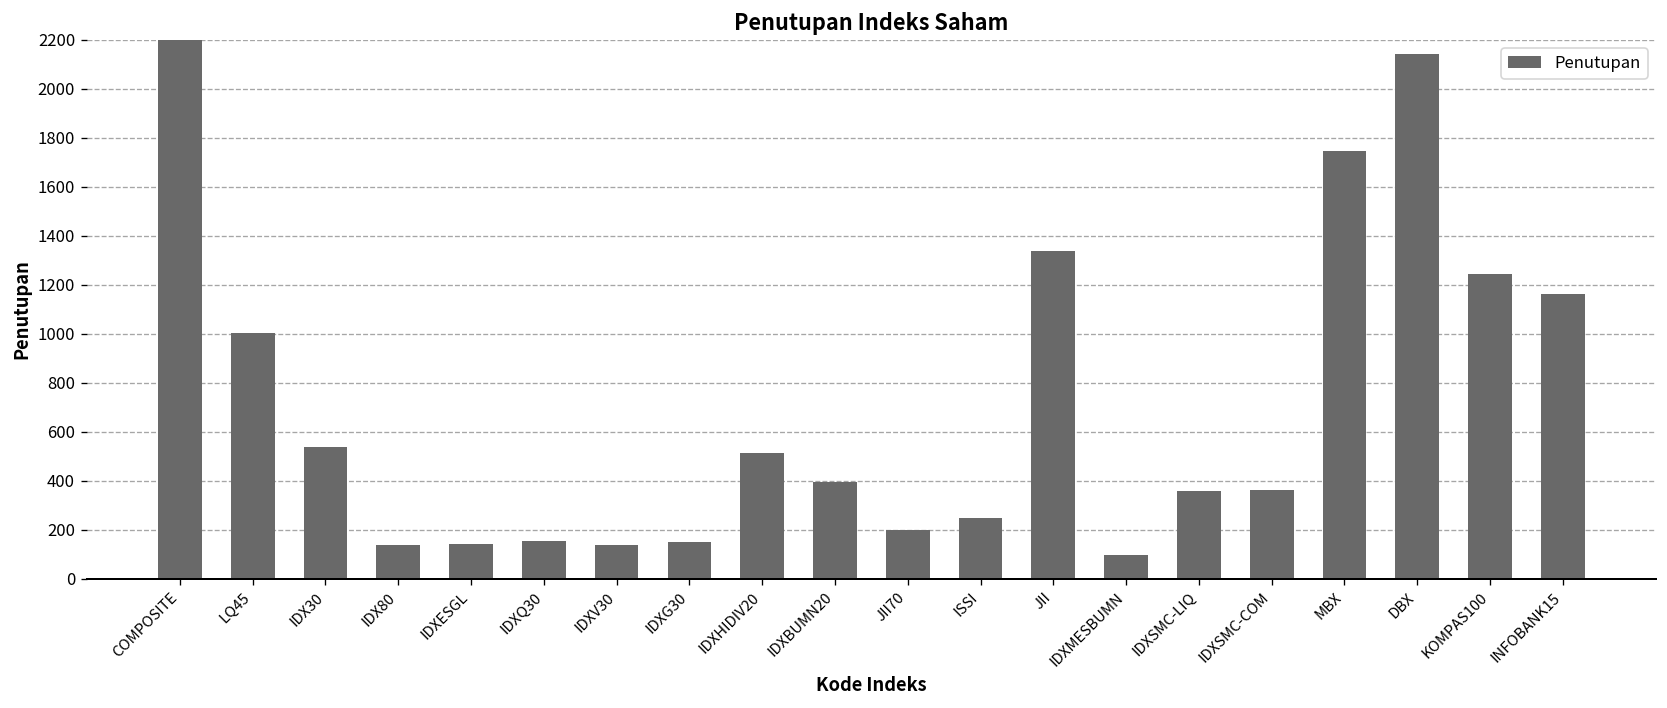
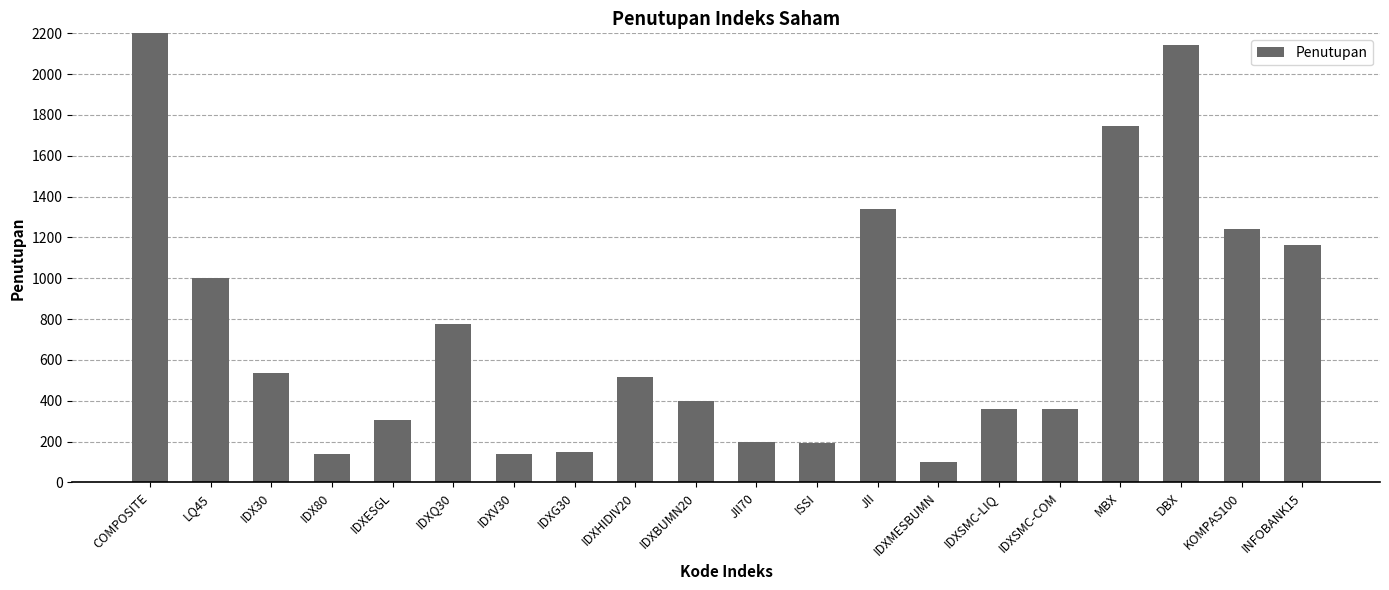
  {
    "LQ45": 1000,
    "IDX30": 540,
    "IDX80": 140,
-   "IDXESGL": 140,
-   "IDXQ30": 150,
+   "IDXESGL": 300,
+   "IDXQ30": 780,
    "IDXV30": 140,
    "IDXG30": 150,
    "IDXHIDIV20": 520,
    "IDXBUMN20": 400,
    "JII70": 200,
-   "ISSI": 250,
+   "ISSI": 200,
    "JII": 1340,
    "IDXMESBUMN": 100,
    "IDXSMC-LIQ": 360,
    "IDXSMC-COM": 360,
    "MBX": 1750,
    "DBX": 2140,
    "KOMPAS100": 1240,
    "INFOBANK15": 1160
  }
